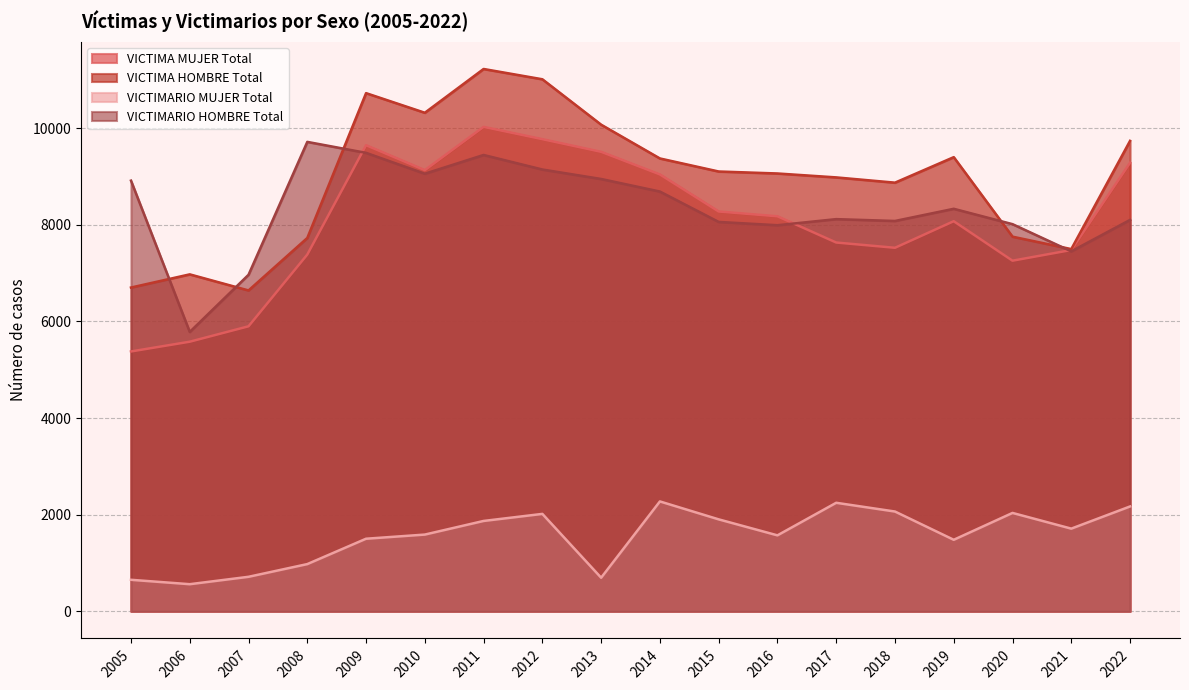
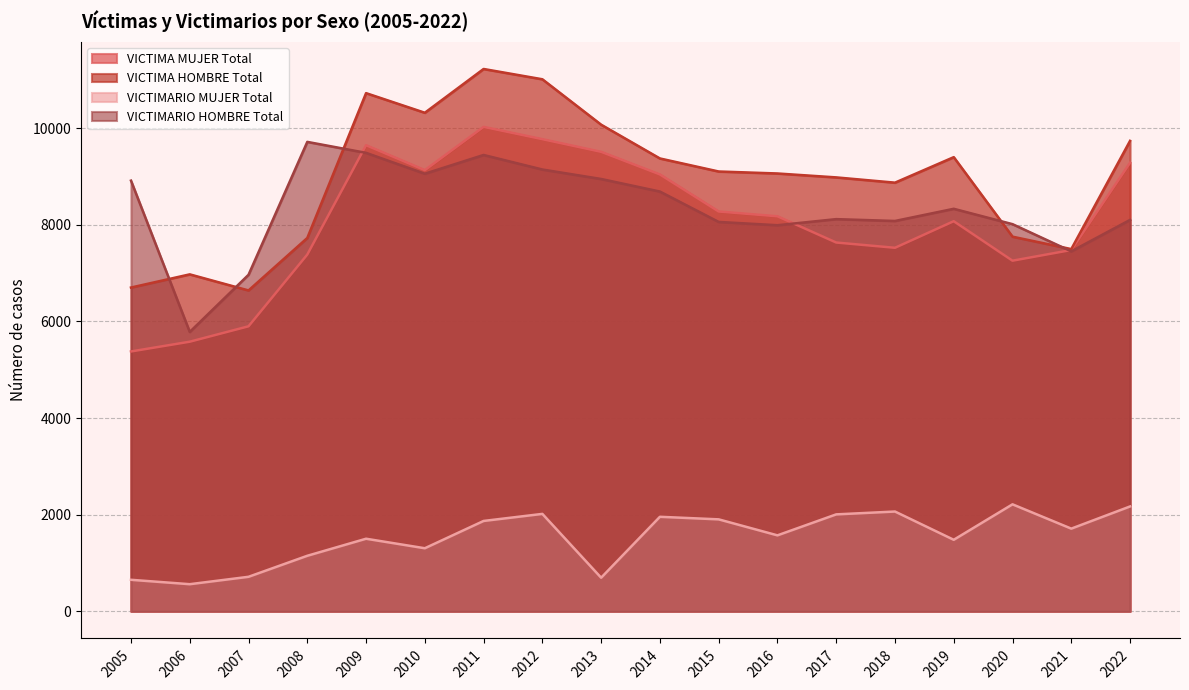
  {
    "VICTIMARIO MUJER Total": {
      "2005": 700,
      "2006": 600,
      "2007": 700,
-     "2008": 1000,
+     "2008": 1200,
      "2009": 1500,
-     "2010": 1600,
+     "2010": 1300,
      "2011": 1900,
      "2012": 2000,
      "2013": 700,
-     "2014": 2300,
+     "2014": 2000,
      "2015": 1900,
      "2016": 1600,
-     "2017": 2200,
+     "2017": 2000,
      "2018": 2100,
      "2019": 1500,
-     "2020": 2000,
+     "2020": 2200,
      "2021": 1700,
      "2022": 2200
    }
  }
